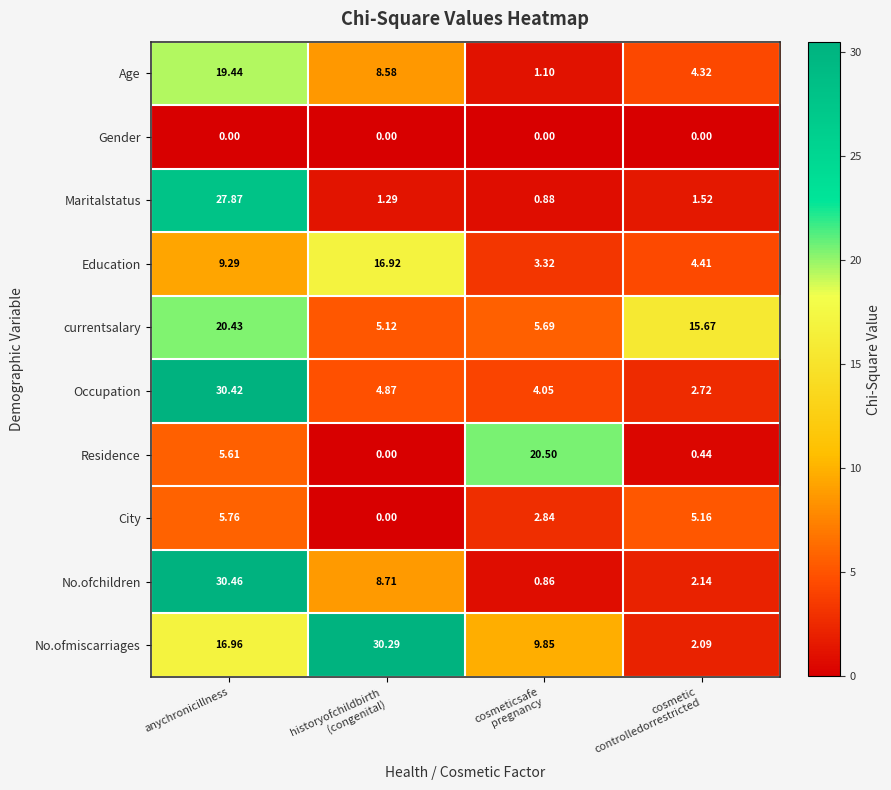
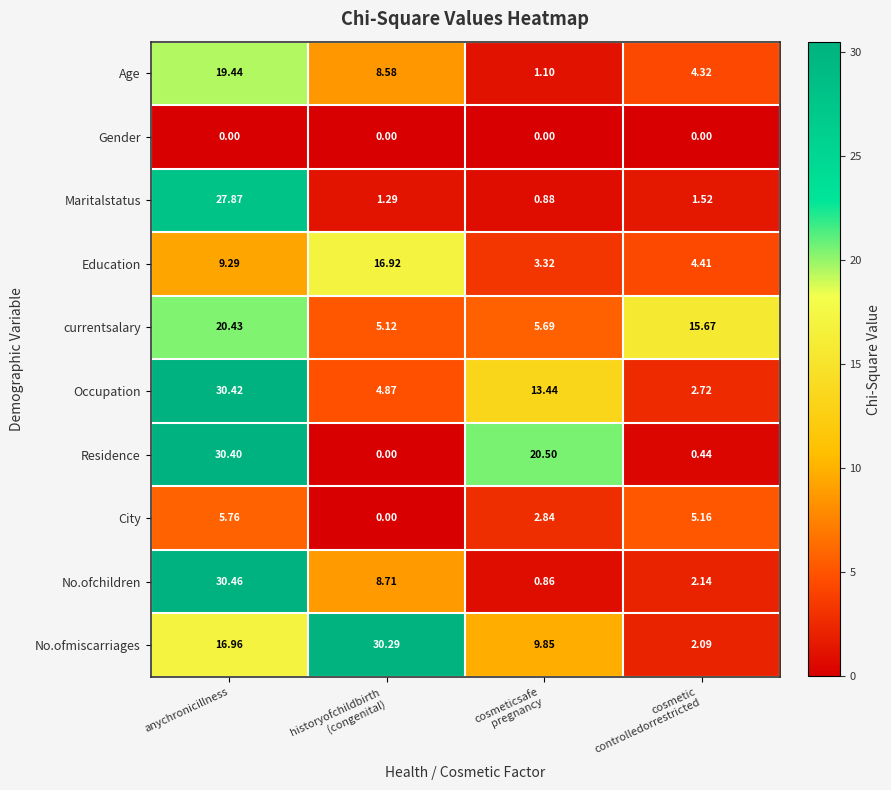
  {
    "Age": {
      "anychronicillness": 19.44,
      "historyofchildbirth (congenital)": 8.58,
      "cosmeticsafe pregnancy": 1.10,
      "cosmetic controlledorrestricted": 4.32
    },
    "Gender": {
      "anychronicillness": 0.00,
      "historyofchildbirth (congenital)": 0.00,
      "cosmeticsafe pregnancy": 0.00,
      "cosmetic controlledorrestricted": 0.00
    },
    "Maritalstatus": {
      "anychronicillness": 27.87,
      "historyofchildbirth (congenital)": 1.29,
      "cosmeticsafe pregnancy": 0.88,
      "cosmetic controlledorrestricted": 1.52
    },
    "Education": {
      "anychronicillness": 9.29,
      "historyofchildbirth (congenital)": 16.92,
      "cosmeticsafe pregnancy": 3.32,
      "cosmetic controlledorrestricted": 4.41
    },
    "currentsalary": {
      "anychronicillness": 20.43,
      "historyofchildbirth (congenital)": 5.12,
      "cosmeticsafe pregnancy": 5.69,
      "cosmetic controlledorrestricted": 15.67
    },
    "Occupation": {
      "anychronicillness": 30.42,
      "historyofchildbirth (congenital)": 4.87,
-     "cosmeticsafe pregnancy": 4.05,
+     "cosmeticsafe pregnancy": 13.44,
      "cosmetic controlledorrestricted": 2.72
    },
    "Residence": {
-     "anychronicillness": 5.61,
+     "anychronicillness": 30.40,
      "historyofchildbirth (congenital)": 0.00,
      "cosmeticsafe pregnancy": 20.50,
      "cosmetic controlledorrestricted": 0.44
    },
    "City": {
      "anychronicillness": 5.76,
      "historyofchildbirth (congenital)": 0.00,
      "cosmeticsafe pregnancy": 2.84,
      "cosmetic controlledorrestricted": 5.16
    },
    "No.ofchildren": {
      "anychronicillness": 30.46,
      "historyofchildbirth (congenital)": 8.71,
      "cosmeticsafe pregnancy": 0.86,
      "cosmetic controlledorrestricted": 2.14
    },
    "No.ofmiscarriages": {
      "anychronicillness": 16.96,
      "historyofchildbirth (congenital)": 30.29,
      "cosmeticsafe pregnancy": 9.85,
      "cosmetic controlledorrestricted": 2.09
    }
  }
